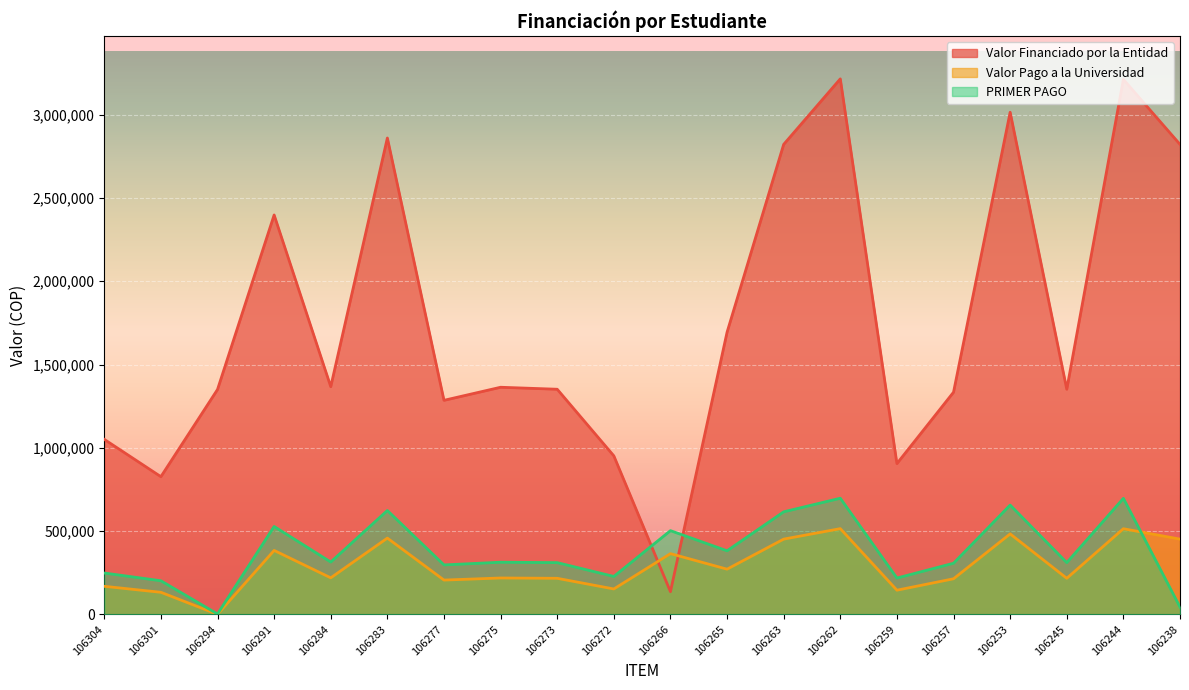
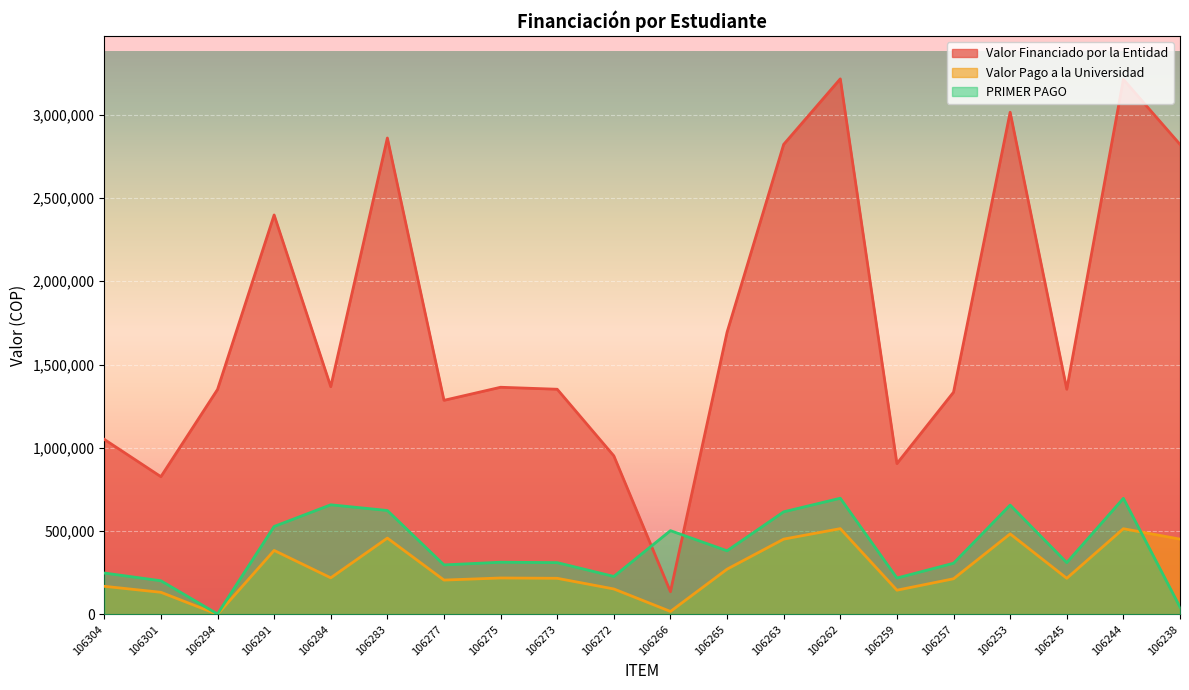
  {
    "Valor Financiado por la Entidad": {
      "106304": "1,050,000",
      "106301": "830,000",
      "106294": "1,350,000",
      "106291": "2,400,000",
      "106284": "1,370,000",
      "106283": "2,860,000",
      "106277": "1,290,000",
      "106275": "1,360,000",
      "106273": "1,350,000",
      "106272": "950,000",
      "106266": "140,000",
      "106265": "1,690,000",
      "106263": "2,820,000",
      "106262": "3,220,000",
      "106259": "910,000",
      "106257": "1,330,000",
      "106253": "3,010,000",
      "106245": "1,350,000",
      "106238": "2,820,000"
    },
    "Valor Pago a la Universidad": {
      "106304": "170,000",
      "106301": "130,000",
      "106291": "380,000",
      "106284": "220,000",
      "106283": "460,000",
      "106277": "210,000",
      "106275": "220,000",
      "106273": "220,000",
      "106272": "150,000",
-     "106266": "360,000",
+     "106266": "20,000",
      "106265": "270,000",
      "106263": "450,000",
      "106262": "510,000",
      "106259": "140,000",
      "106257": "210,000",
      "106253": "480,000",
      "106245": "220,000",
      "106244": "510,000",
      "106238": "450,000"
    },
    "PRIMER PAGO": {
      "106304": "250,000",
      "106301": "200,000",
      "106291": "530,000",
-     "106284": "310,000",
+     "106284": "660,000",
      "106283": "620,000",
      "106277": "300,000",
      "106275": "310,000",
      "106273": "310,000",
      "106272": "230,000",
      "106266": "500,000",
      "106265": "380,000",
      "106263": "620,000",
      "106262": "700,000",
      "106259": "220,000",
      "106257": "310,000",
      "106253": "660,000",
      "106245": "310,000",
      "106244": "700,000",
      "106238": "40,000"
    }
  }
